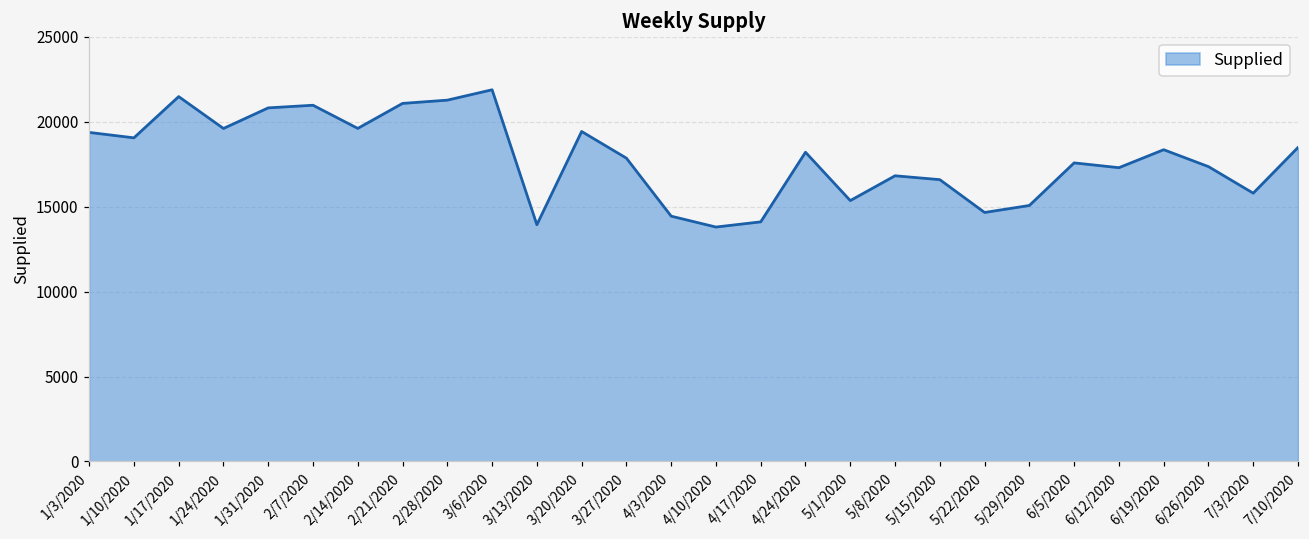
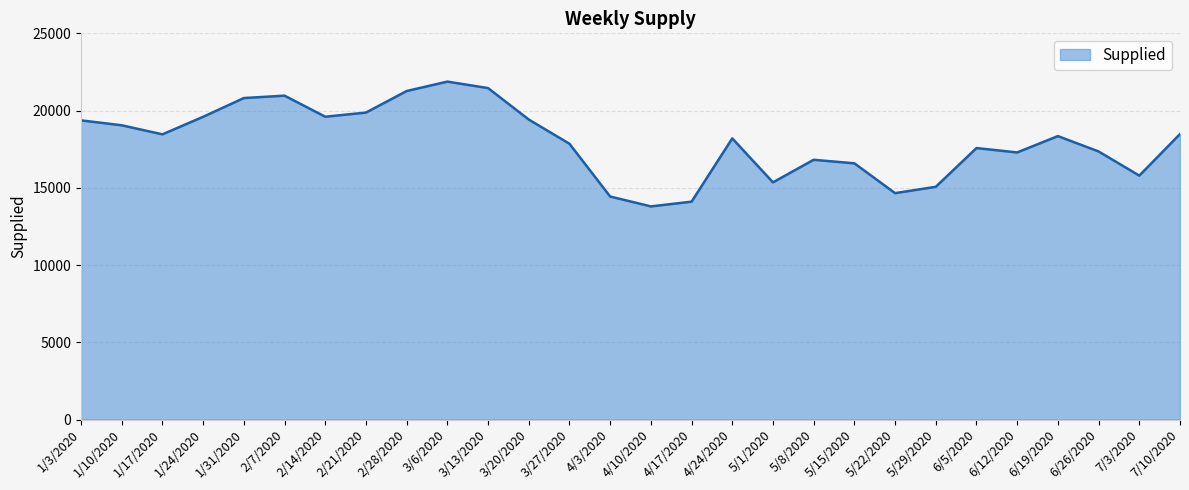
  {
    "1/3/2020": 19400,
    "1/10/2020": 19000,
-   "1/17/2020": 21500,
+   "1/17/2020": 18500,
    "1/24/2020": 19600,
    "1/31/2020": 20800,
    "2/7/2020": 21000,
    "2/14/2020": 19600,
-   "2/21/2020": 21100,
+   "2/21/2020": 19900,
    "2/28/2020": 21300,
    "3/6/2020": 21900,
-   "3/13/2020": 13900,
+   "3/13/2020": 21500,
    "3/20/2020": 19400,
    "3/27/2020": 17900,
    "4/3/2020": 14400,
    "4/10/2020": 13800,
    "4/17/2020": 14100,
    "4/24/2020": 18200,
    "5/1/2020": 15400,
    "5/8/2020": 16800,
    "5/15/2020": 16600,
    "5/22/2020": 14700,
    "5/29/2020": 15100,
    "6/5/2020": 17600,
    "6/12/2020": 17300,
    "6/19/2020": 18300,
    "6/26/2020": 17400,
    "7/3/2020": 15800,
    "7/10/2020": 18500
  }
